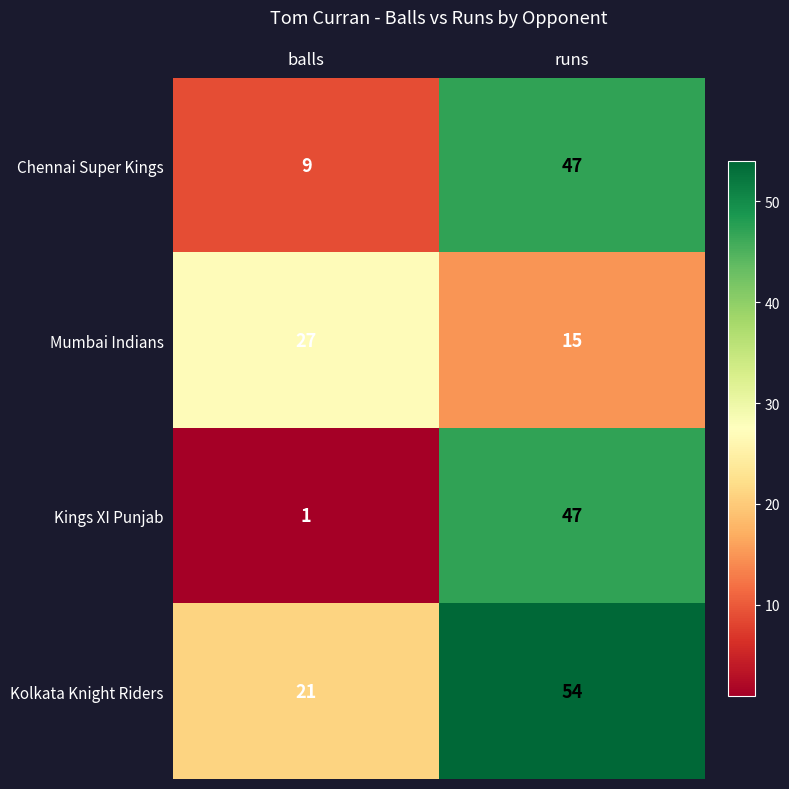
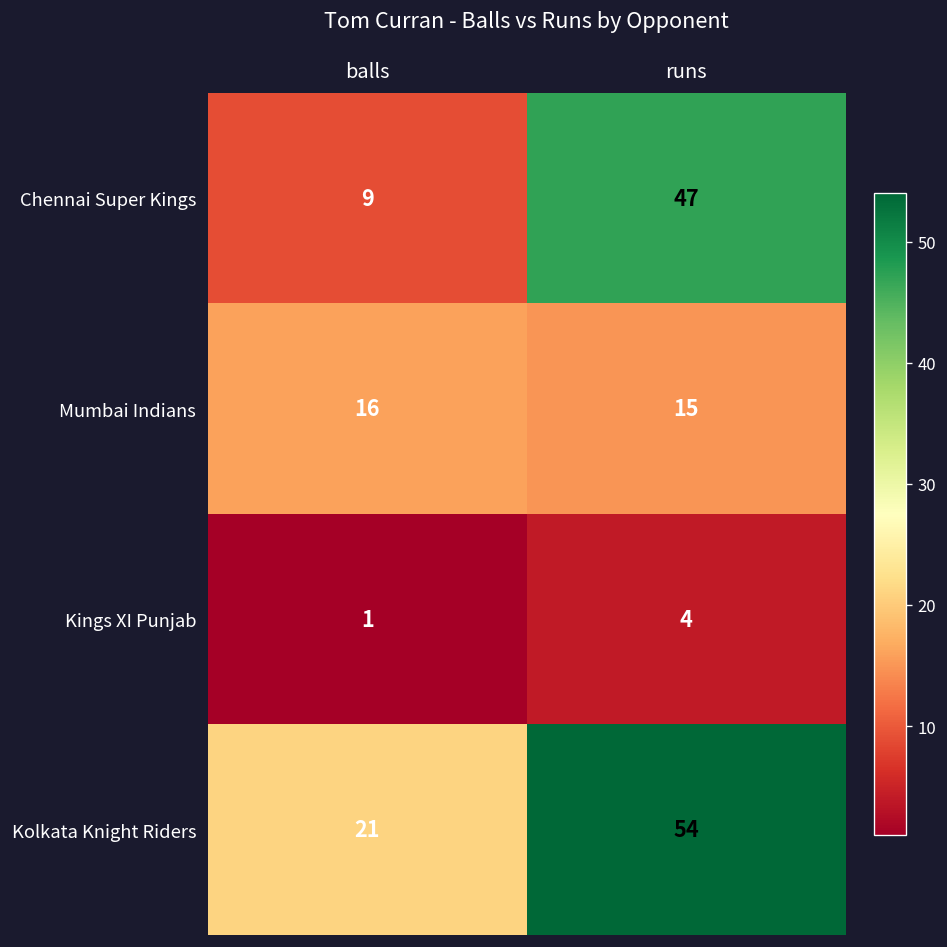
  {
    "Chennai Super Kings": {
      "balls": 9,
      "runs": 47
    },
    "Mumbai Indians": {
-     "balls": 27,
+     "balls": 16,
      "runs": 15
    },
    "Kings XI Punjab": {
      "balls": 1,
-     "runs": 47
+     "runs": 4
    },
    "Kolkata Knight Riders": {
      "balls": 21,
      "runs": 54
    }
  }
